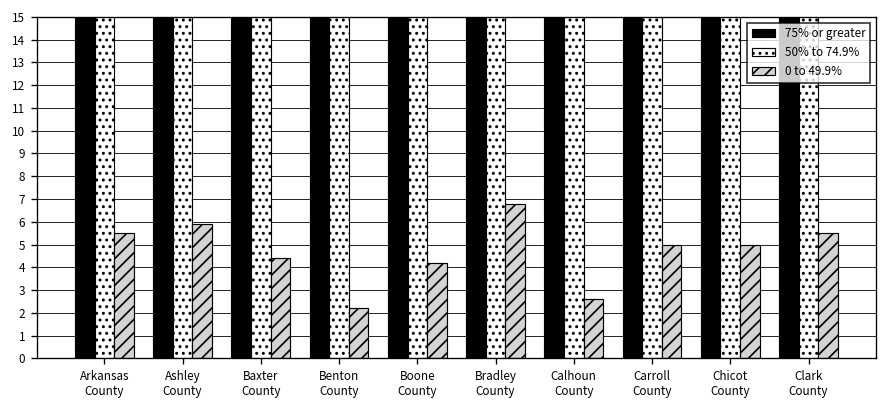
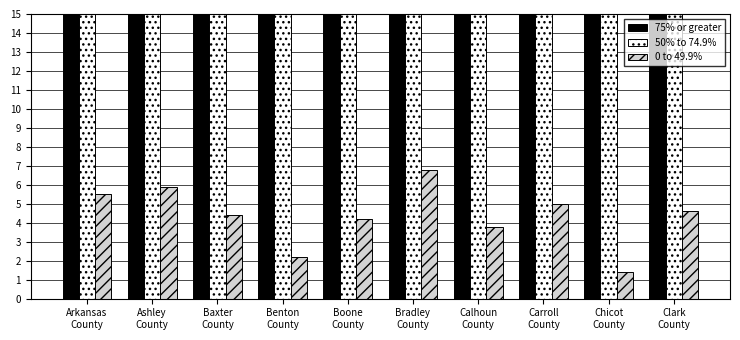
  {
    "0 to 49.9%": {
      "Arkansas County": 5.5,
      "Ashley County": 5.9,
      "Baxter County": 4.4,
      "Benton County": 2.2,
      "Boone County": 4.2,
      "Bradley County": 6.8,
-     "Calhoun County": 2.6,
+     "Calhoun County": 3.8,
      "Carroll County": 5.0,
-     "Chicot County": 5.0,
-     "Clark County": 5.5
+     "Chicot County": 1.4,
+     "Clark County": 4.6
    }
  }
